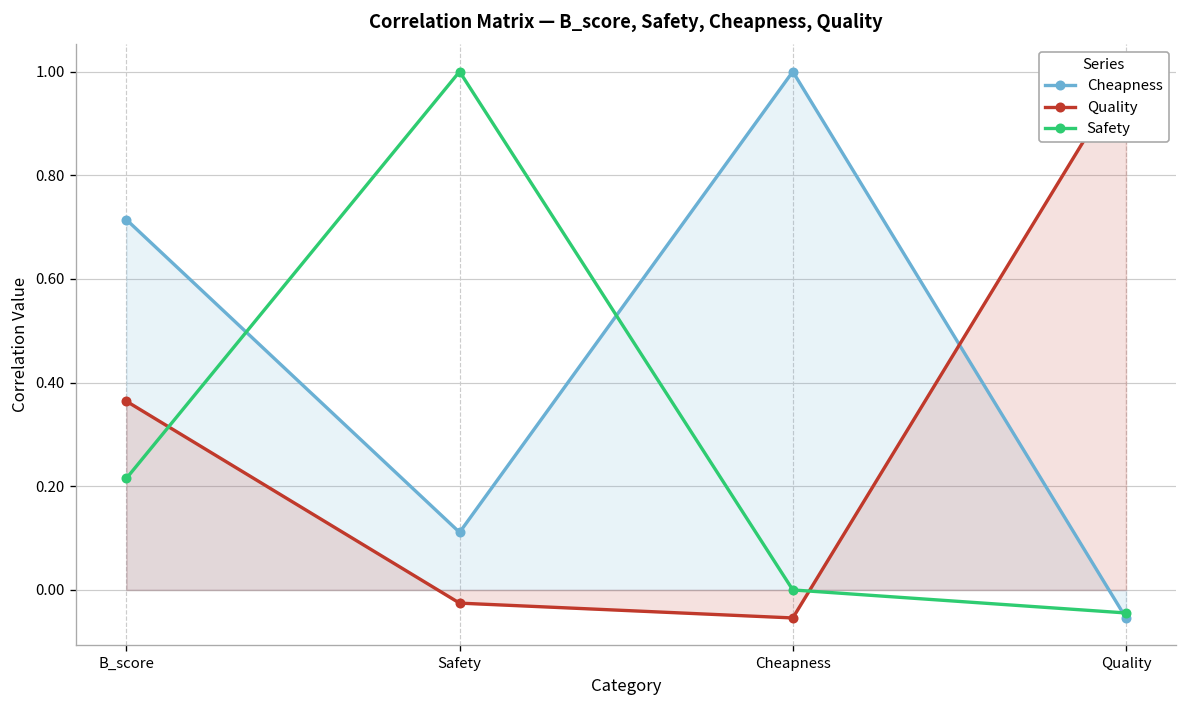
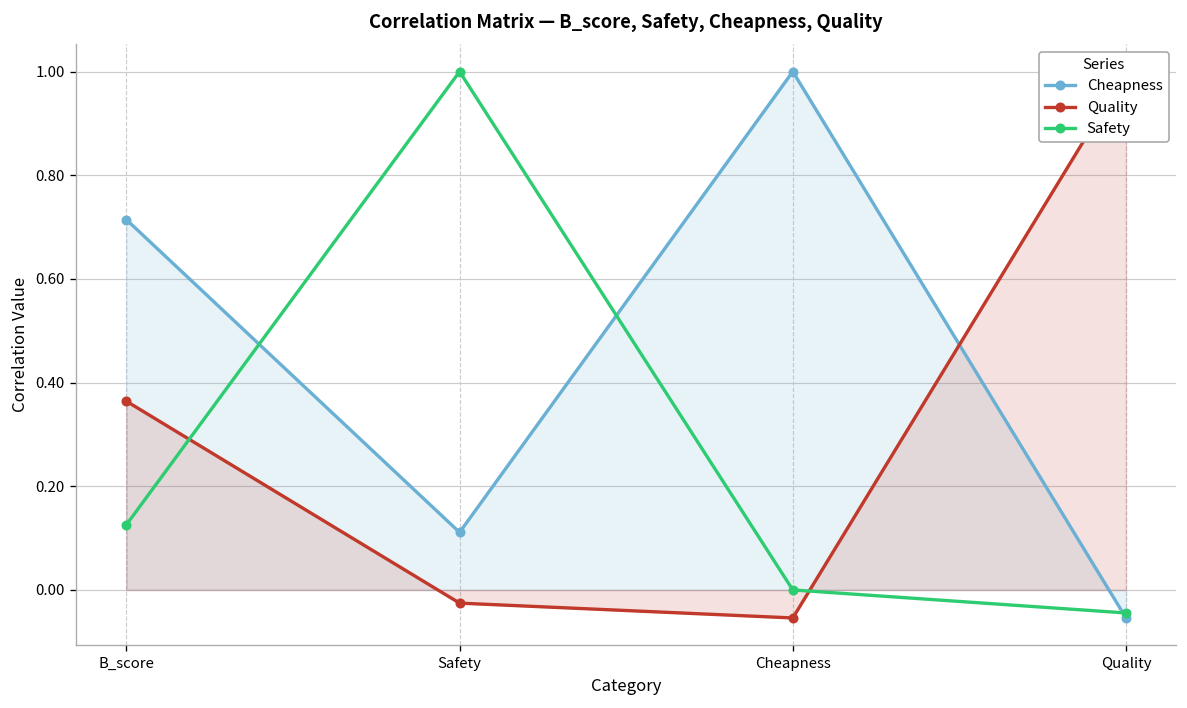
  {
    "Safety": {
-     "B_score": 0.22,
+     "B_score": 0.13,
      "Safety": 1.00,
      "Quality": -0.04
    }
  }
